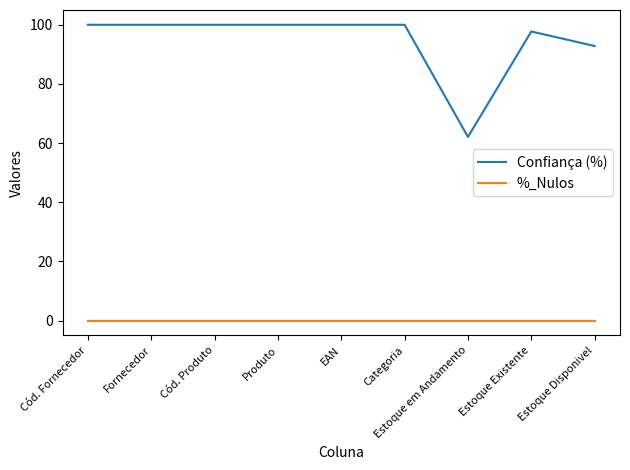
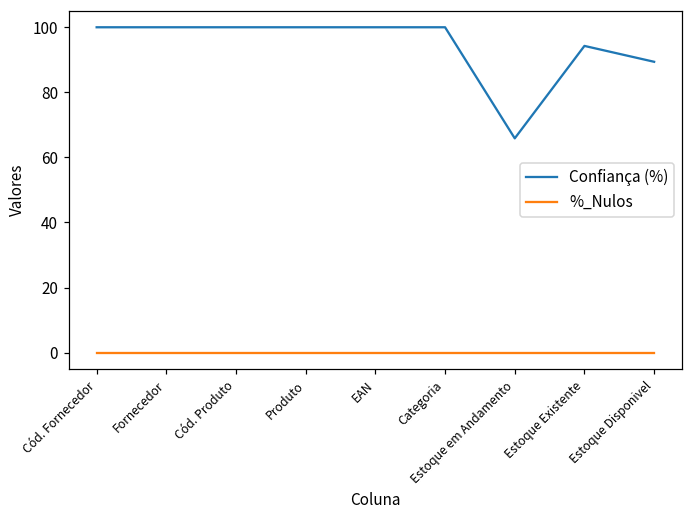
  {
    "Confiança (%)": {
      "Cód. Fornecedor": 100,
      "Fornecedor": 100,
      "Cód. Produto": 100,
      "Produto": 100,
      "EAN": 100,
      "Categoria": 100,
-     "Estoque em Andamento": 62,
-     "Estoque Existente": 98,
-     "Estoque Disponivel": 93
+     "Estoque em Andamento": 66,
+     "Estoque Existente": 94,
+     "Estoque Disponivel": 89
    },
    "%_Nulos": {
      "Cód. Fornecedor": 0,
      "Fornecedor": 0,
      "Cód. Produto": 0,
      "Produto": 0,
      "EAN": 0,
      "Categoria": 0,
      "Estoque em Andamento": 0,
      "Estoque Existente": 0,
      "Estoque Disponivel": 0
    }
  }
